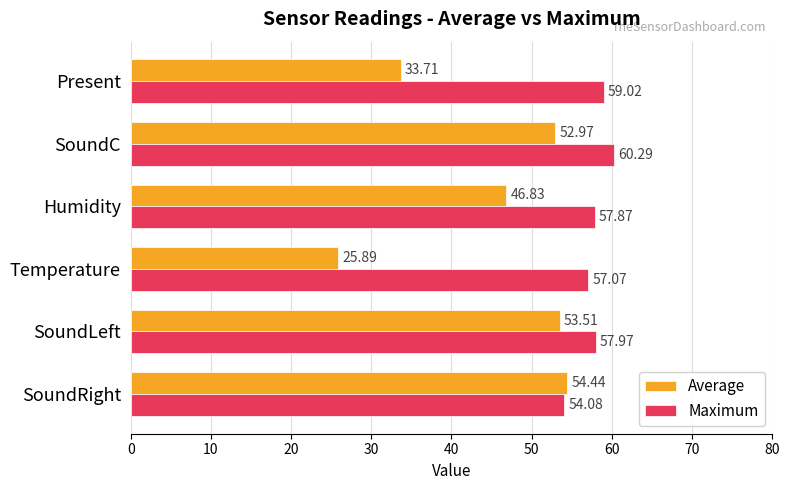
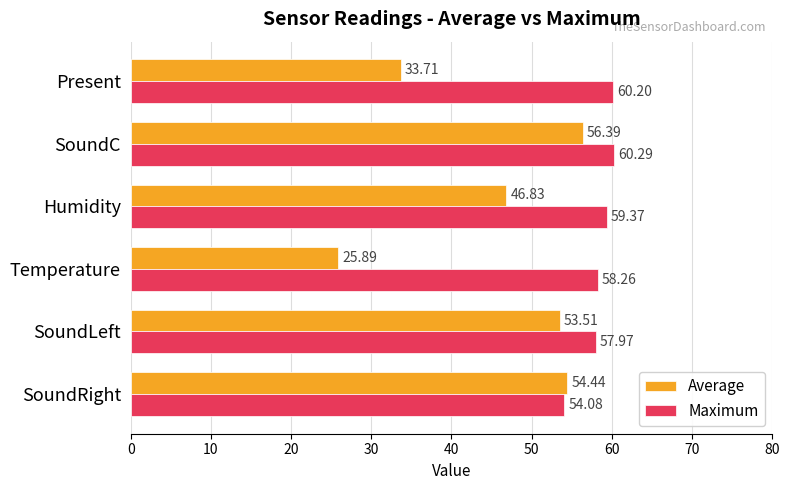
  {
    "Average": {
      "Present": 33.71,
-     "SoundC": 52.97,
+     "SoundC": 56.39,
      "Humidity": 46.83,
      "Temperature": 25.89,
      "SoundLeft": 53.51,
      "SoundRight": 54.44
    },
    "Maximum": {
-     "Present": 59.02,
+     "Present": 60.20,
      "SoundC": 60.29,
-     "Humidity": 57.87,
-     "Temperature": 57.07,
+     "Humidity": 59.37,
+     "Temperature": 58.26,
      "SoundLeft": 57.97,
      "SoundRight": 54.08
    }
  }
